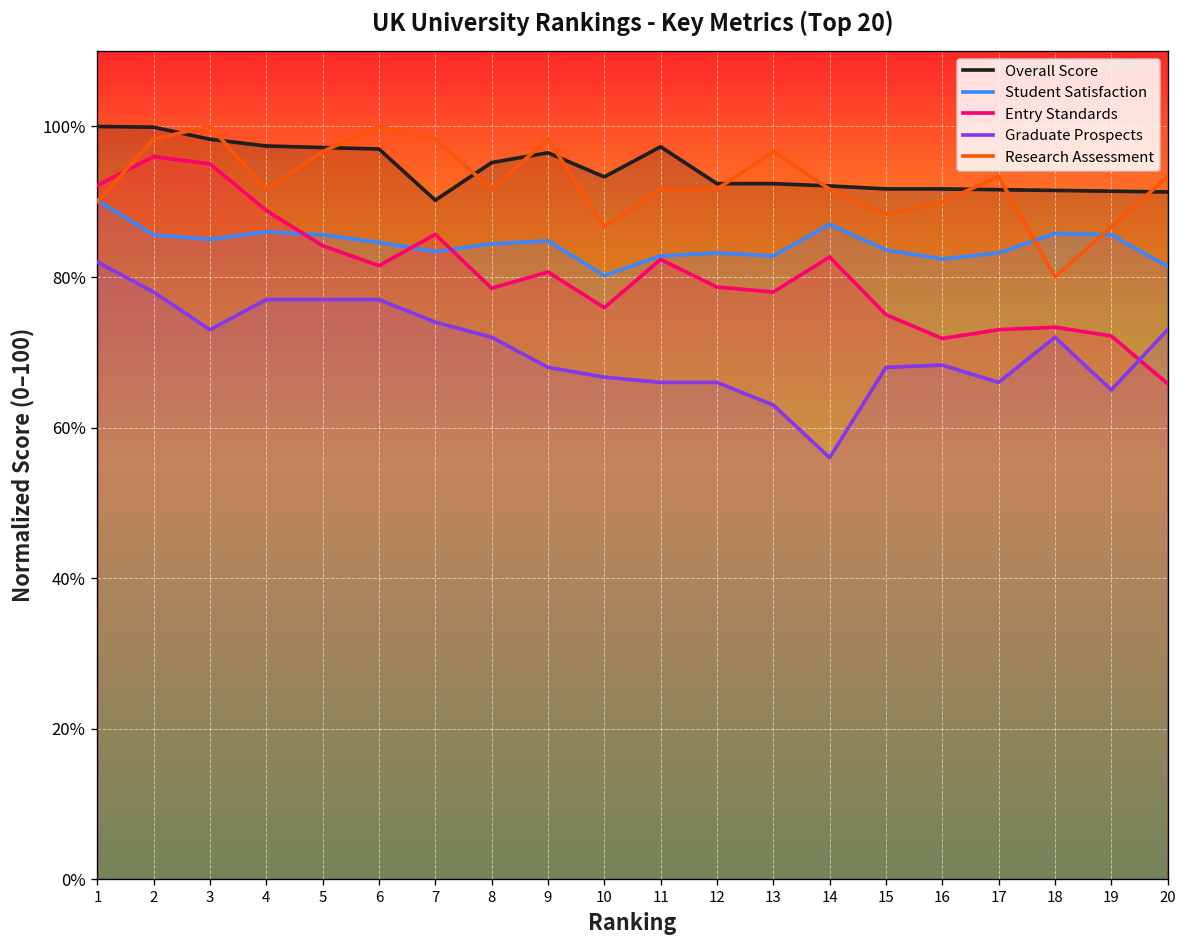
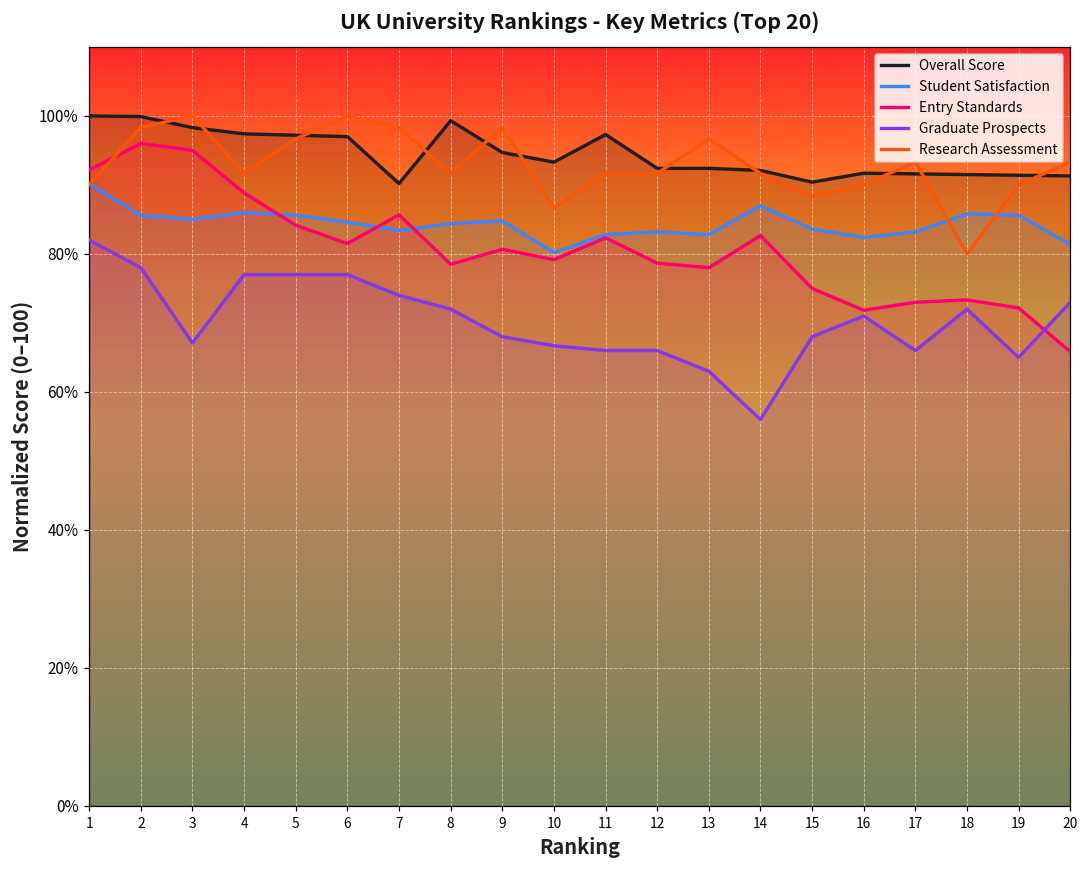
  {
    "Overall Score": {
      "1": "100%",
      "2": "100%",
      "3": "98%",
      "4": "97%",
      "5": "97%",
      "6": "97%",
      "7": "90%",
-     "8": "95%",
-     "9": "97%",
+     "8": "99%",
+     "9": "95%",
      "10": "93%",
      "11": "97%",
      "12": "92%",
      "13": "92%",
      "14": "92%",
-     "15": "92%",
+     "15": "90%",
      "16": "92%",
      "17": "92%",
      "18": "92%",
      "19": "91%",
      "20": "91%"
    },
    "Student Satisfaction": {
      "2": "86%",
      "3": "85%",
      "4": "86%",
      "5": "86%",
      "6": "85%",
      "7": "83%",
      "8": "84%",
      "9": "85%",
      "10": "80%",
      "11": "83%",
      "12": "83%",
      "13": "83%",
      "14": "87%",
      "15": "84%",
      "16": "82%",
      "17": "83%",
      "18": "86%",
      "19": "86%",
      "20": "81%"
    },
    "Entry Standards": {
      "1": "92%",
      "2": "96%",
      "3": "95%",
      "4": "89%",
      "5": "84%",
      "6": "82%",
      "7": "86%",
      "8": "79%",
      "9": "81%",
-     "10": "76%",
+     "10": "79%",
      "11": "82%",
      "12": "79%",
      "13": "78%",
      "14": "83%",
      "15": "75%",
      "16": "72%",
      "17": "73%",
      "18": "73%",
      "19": "72%",
      "20": "66%"
    },
    "Graduate Prospects": {
      "1": "82%",
      "2": "78%",
-     "3": "73%",
+     "3": "67%",
      "4": "77%",
      "5": "77%",
      "6": "77%",
      "7": "74%",
      "8": "72%",
      "9": "68%",
      "10": "67%",
      "11": "66%",
      "12": "66%",
      "13": "63%",
      "14": "56%",
      "15": "68%",
-     "16": "68%",
+     "16": "71%",
      "17": "66%",
      "18": "72%",
      "19": "65%",
      "20": "73%"
    },
    "Research Assessment": {
      "2": "98%",
      "3": "100%",
      "4": "92%",
      "5": "97%",
      "6": "100%",
      "7": "98%",
      "8": "92%",
      "9": "98%",
      "10": "87%",
      "11": "92%",
      "12": "92%",
      "13": "97%",
      "14": "92%",
      "15": "88%",
      "16": "90%",
      "18": "80%",
-     "19": "87%",
+     "19": "90%",
      "20": "93%"
    }
  }
